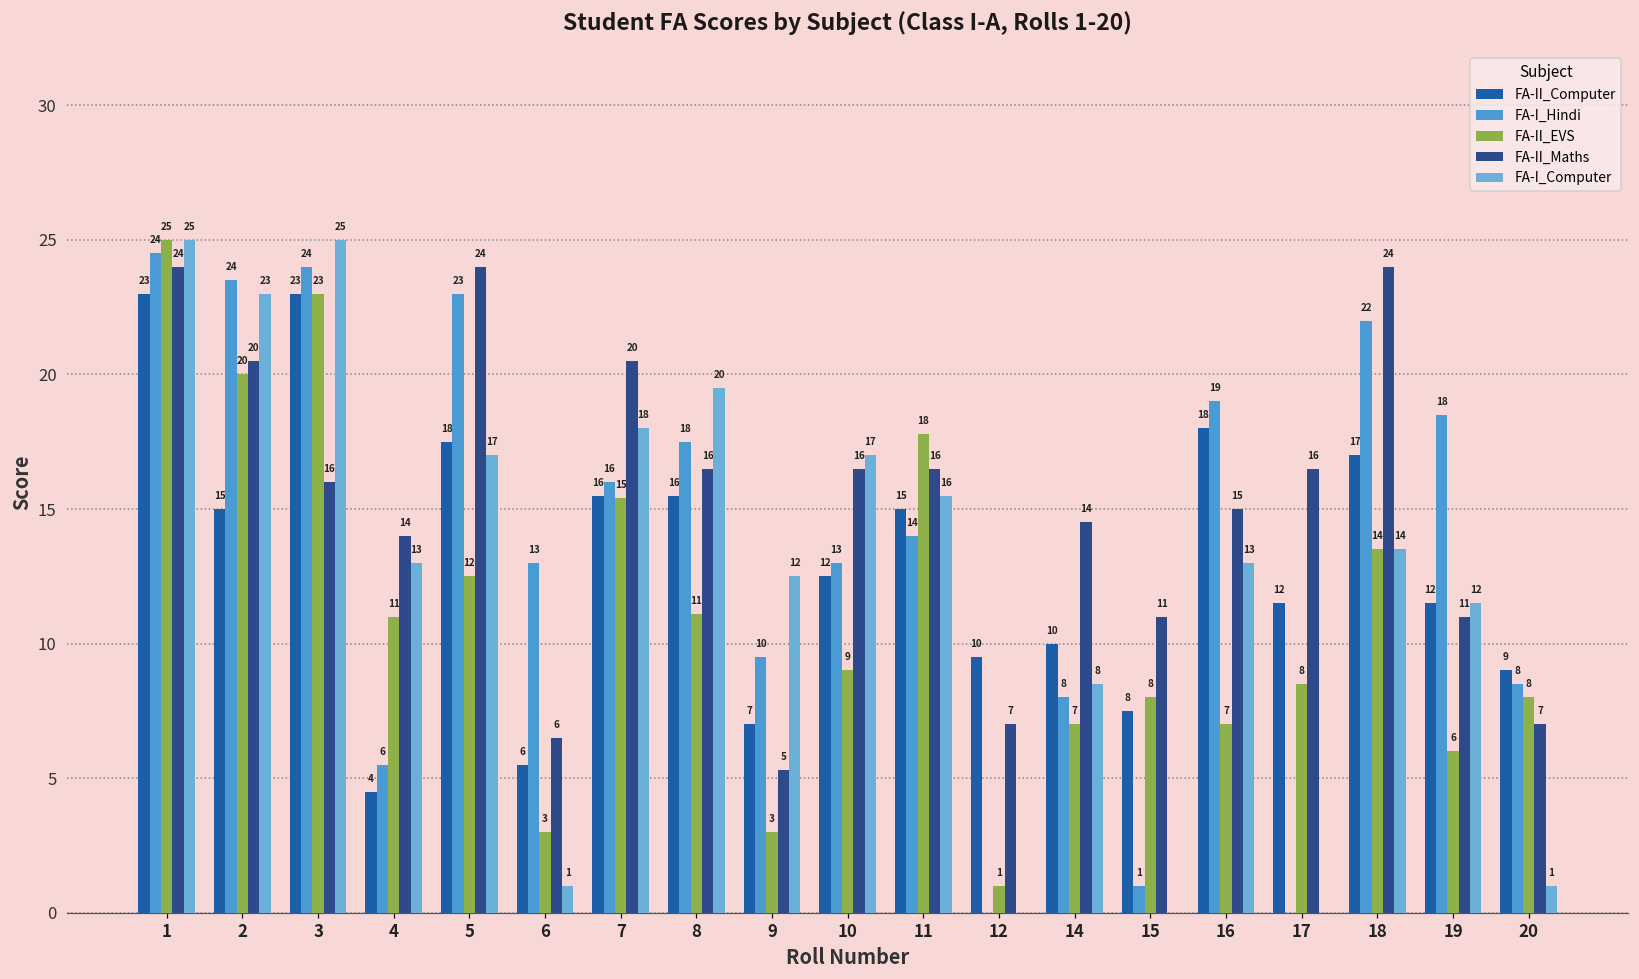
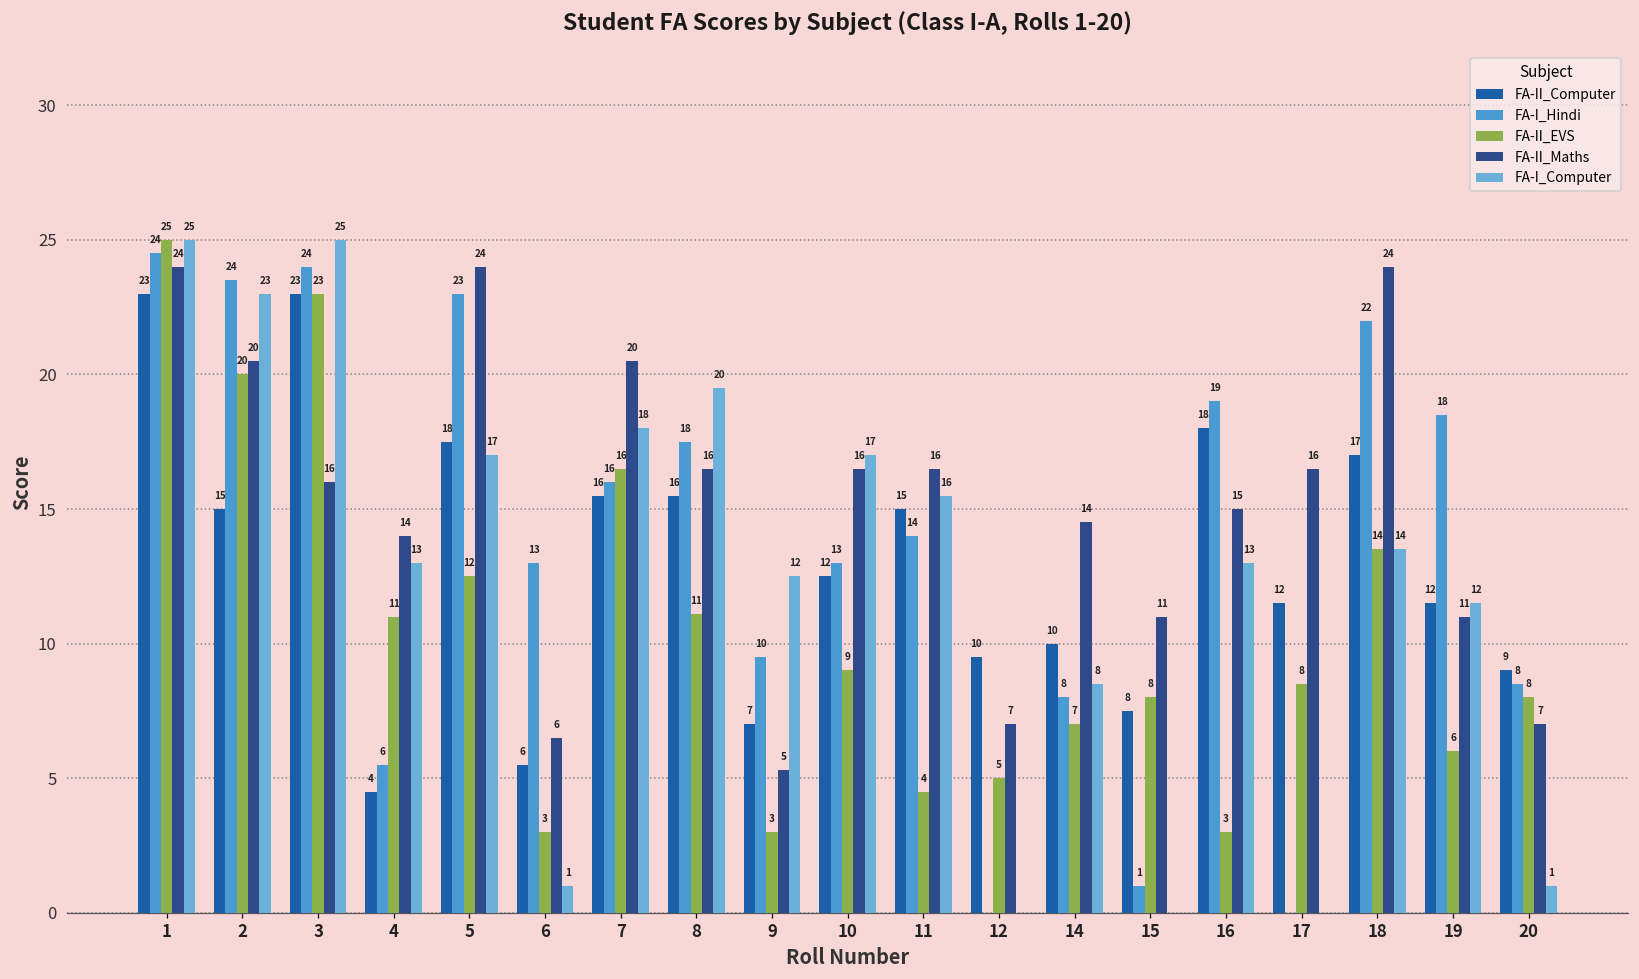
  {
    "FA-II_EVS": {
      "1": 25,
      "3": 23,
      "4": 11,
      "5": 12,
      "6": 3,
-     "7": 15,
+     "7": 16,
      "8": 11,
      "9": 3,
      "10": 9,
-     "11": 18,
-     "12": 1,
+     "11": 4,
+     "12": 5,
      "14": 7,
      "15": 8,
-     "16": 7,
+     "16": 3,
      "17": 8,
      "18": 14,
      "19": 6,
      "20": 8
    }
  }
